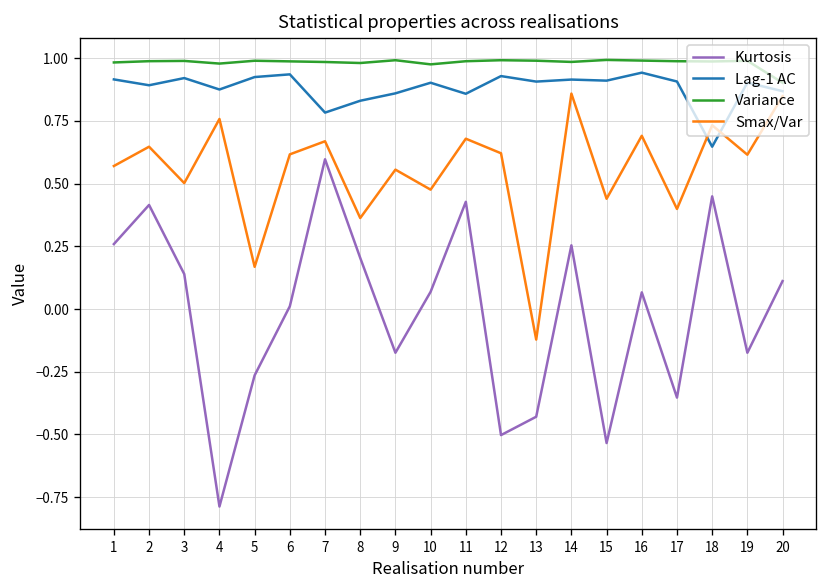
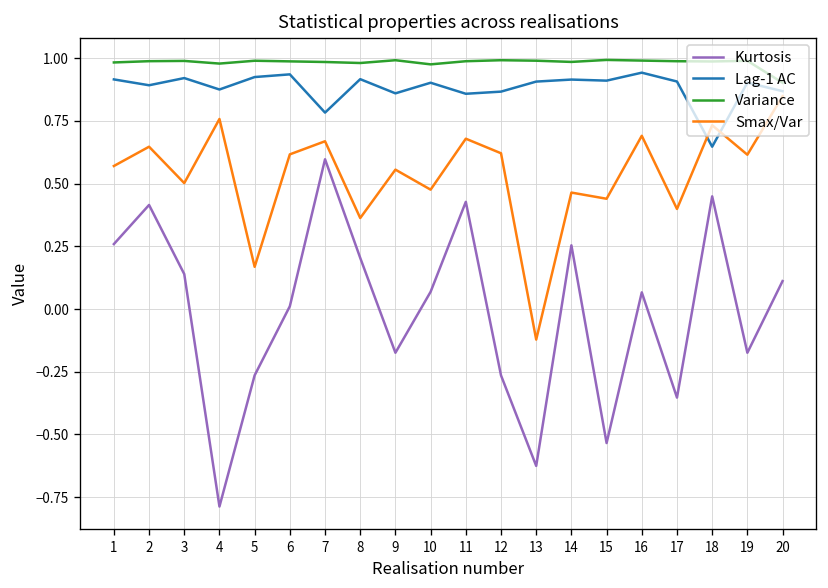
  {
    "Kurtosis": {
      "1": 0.26,
      "2": 0.42,
      "3": 0.14,
      "4": -0.79,
      "5": -0.26,
      "6": 0.01,
      "7": 0.60,
      "8": 0.20,
      "9": -0.17,
      "10": 0.07,
      "11": 0.43,
-     "12": -0.50,
-     "13": -0.43,
+     "12": -0.26,
+     "13": -0.63,
      "14": 0.25,
      "15": -0.53,
      "16": 0.07,
      "17": -0.35,
      "18": 0.45,
      "19": -0.17,
      "20": 0.11
    },
    "Lag-1 AC": {
      "1": 0.92,
      "2": 0.89,
      "3": 0.92,
      "4": 0.88,
      "5": 0.93,
      "6": 0.94,
      "7": 0.78,
-     "8": 0.83,
+     "8": 0.92,
      "9": 0.86,
      "10": 0.90,
      "11": 0.86,
-     "12": 0.93,
+     "12": 0.87,
      "13": 0.91,
      "14": 0.92,
      "15": 0.91,
      "16": 0.94,
      "17": 0.91,
      "18": 0.65
    },
    "Variance": {
      "1": 0.98,
      "2": 0.99,
      "3": 0.99,
      "4": 0.98,
      "5": 0.99,
      "6": 0.99,
      "7": 0.99,
      "8": 0.98,
      "9": 0.99,
      "10": 0.98,
      "11": 0.99,
      "12": 0.99,
      "13": 0.99,
      "14": 0.99,
      "15": 0.99,
      "16": 0.99,
      "17": 0.99
    },
    "Smax/Var": {
      "1": 0.57,
      "2": 0.65,
      "3": 0.50,
      "4": 0.76,
      "5": 0.17,
      "6": 0.62,
      "7": 0.67,
      "8": 0.36,
      "9": 0.56,
      "10": 0.48,
      "11": 0.68,
      "12": 0.62,
      "13": -0.12,
-     "14": 0.86,
+     "14": 0.46,
      "15": 0.44,
      "16": 0.69,
      "17": 0.40,
      "19": 0.62
    }
  }
